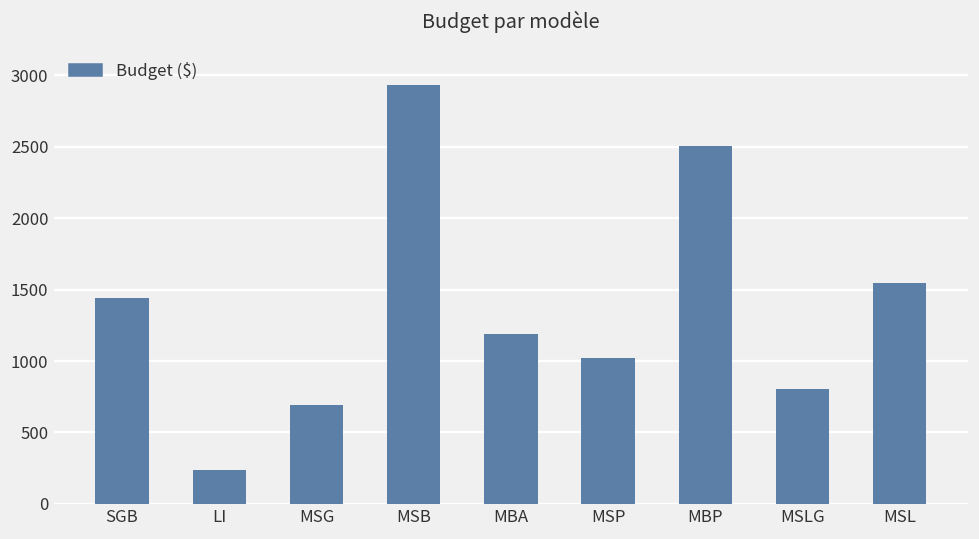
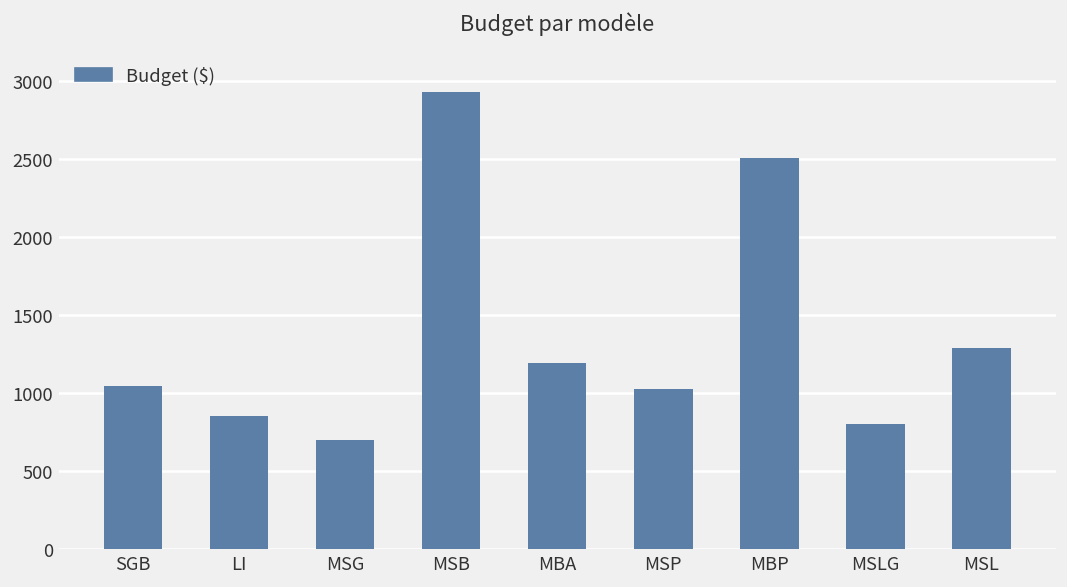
  {
-   "SGB": 1440,
-   "LI": 240,
+   "SGB": 1050,
+   "LI": 850,
    "MSG": 700,
    "MSB": 2930,
    "MBA": 1190,
    "MSP": 1020,
    "MBP": 2510,
    "MSLG": 800,
-   "MSL": 1550
+   "MSL": 1290
  }
